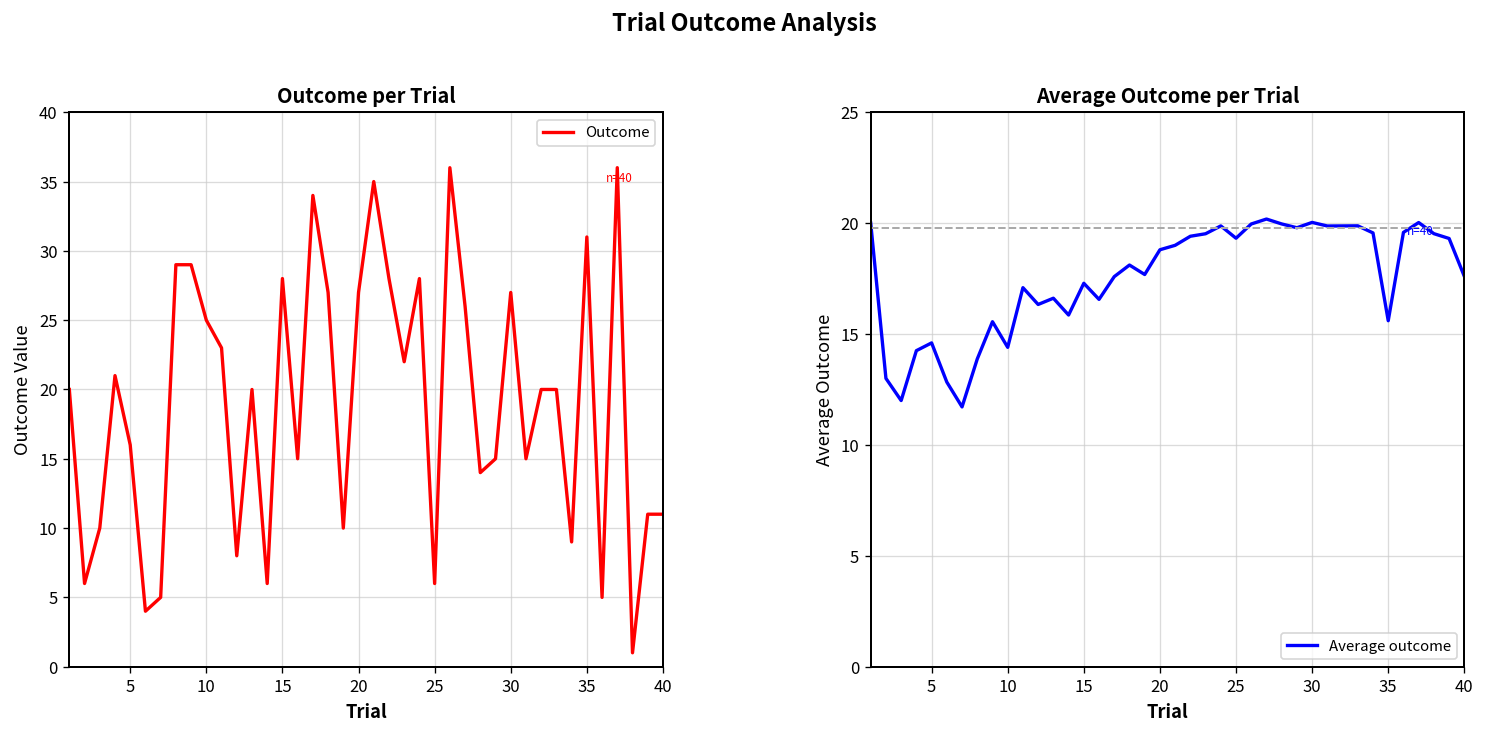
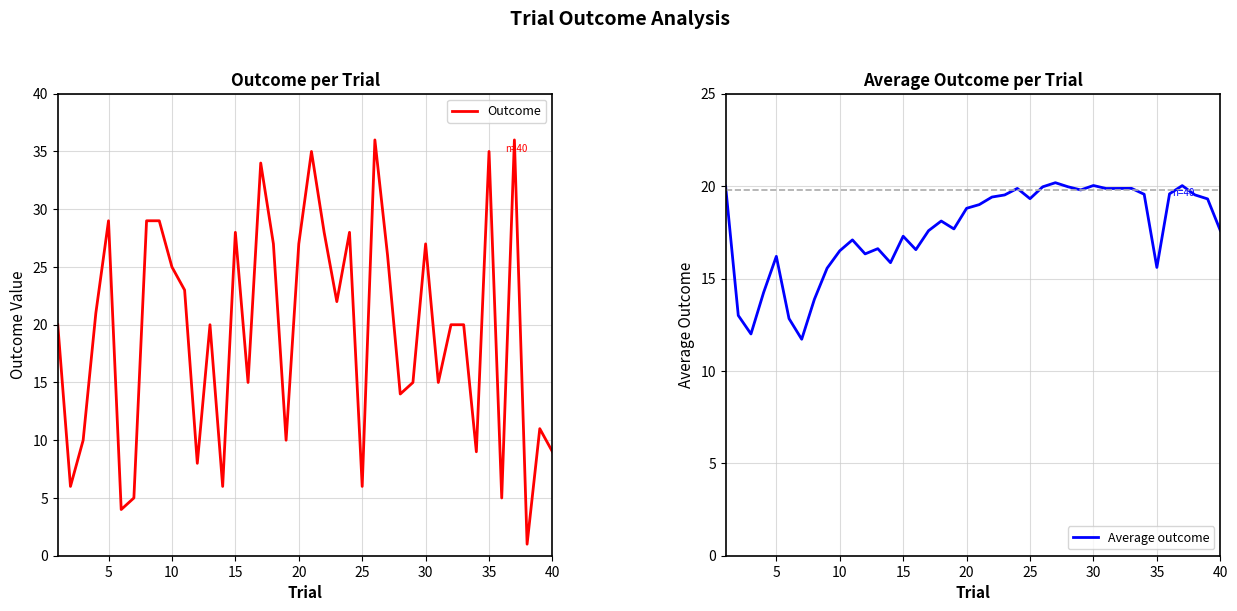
  {
    "Outcome per Trial": {
-     "5": 16,
+     "5": 29,
      "10": 25,
      "15": 28,
      "20": 27,
      "25": 6,
      "30": 27,
-     "35": 31,
-     "40": 11
+     "35": 35,
+     "40": 9
    },
    "Average Outcome per Trial": {
-     "5": 14.6,
-     "10": 14.4,
+     "5": 16.2,
+     "10": 16.5,
      "15": 17.3,
      "20": 18.8,
      "25": 19.3,
      "30": 20.0,
      "35": 15.6,
      "40": 17.6
    }
  }
